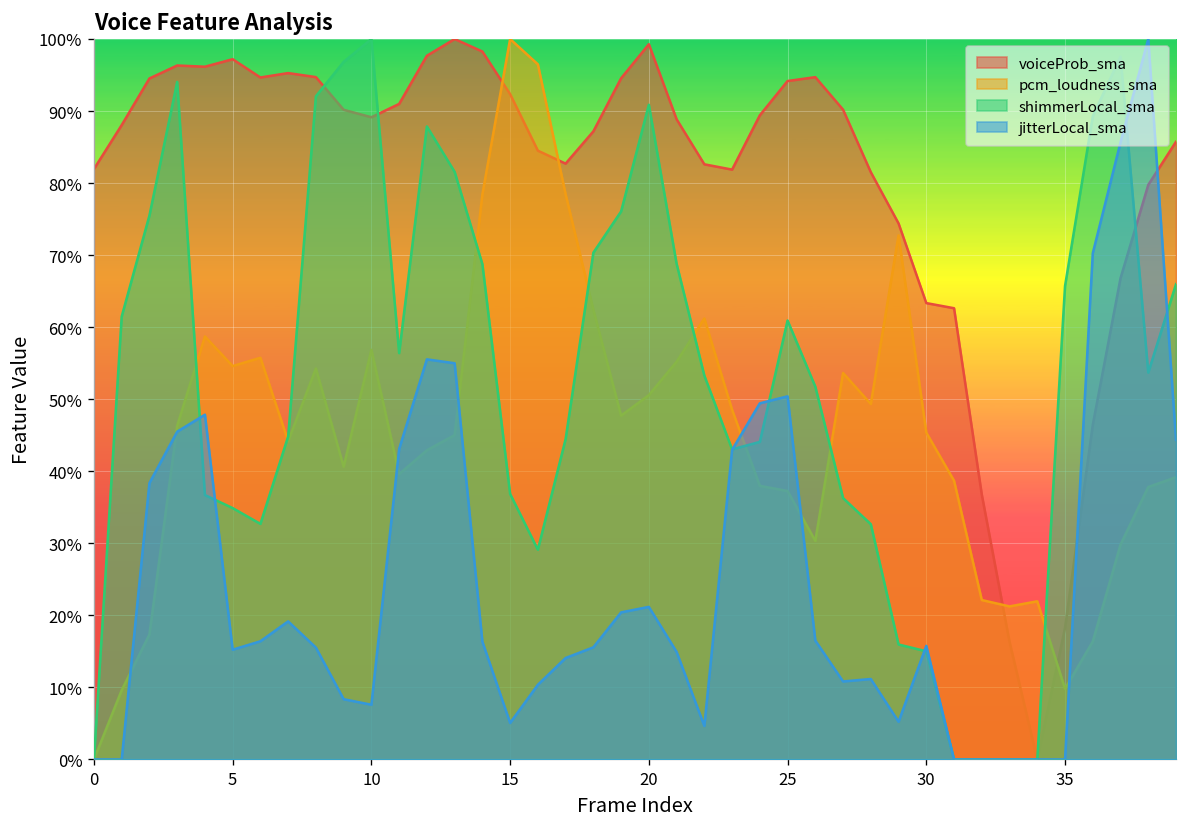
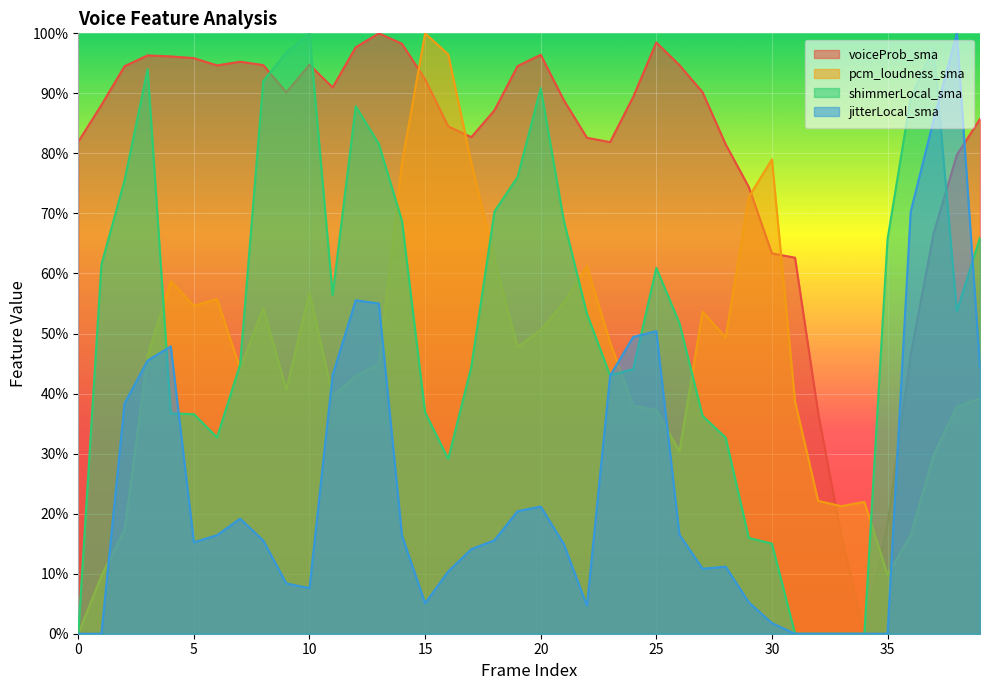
  {
    "voiceProb_sma": {
      "0": "82%",
-     "5": "97%",
-     "10": "89%",
+     "5": "96%",
+     "10": "95%",
      "15": "92%",
-     "20": "99%",
-     "25": "94%",
+     "20": "96%",
+     "25": "98%",
      "30": "63%",
      "35": "18%"
    },
    "pcm_loudness_sma": {
      "5": "55%",
      "10": "57%",
      "15": "100%",
      "20": "51%",
      "25": "37%",
-     "30": "45%",
+     "30": "79%",
      "35": "10%"
    },
    "shimmerLocal_sma": {
-     "5": "35%",
+     "5": "37%",
      "10": "100%",
      "15": "37%",
      "20": "91%",
      "25": "61%",
      "30": "15%",
      "35": "66%"
    },
    "jitterLocal_sma": {
      "5": "15%",
      "10": "8%",
      "15": "5%",
      "20": "21%",
      "25": "50%",
-     "30": "16%",
+     "30": "2%",
      "35": "0%"
    }
  }
